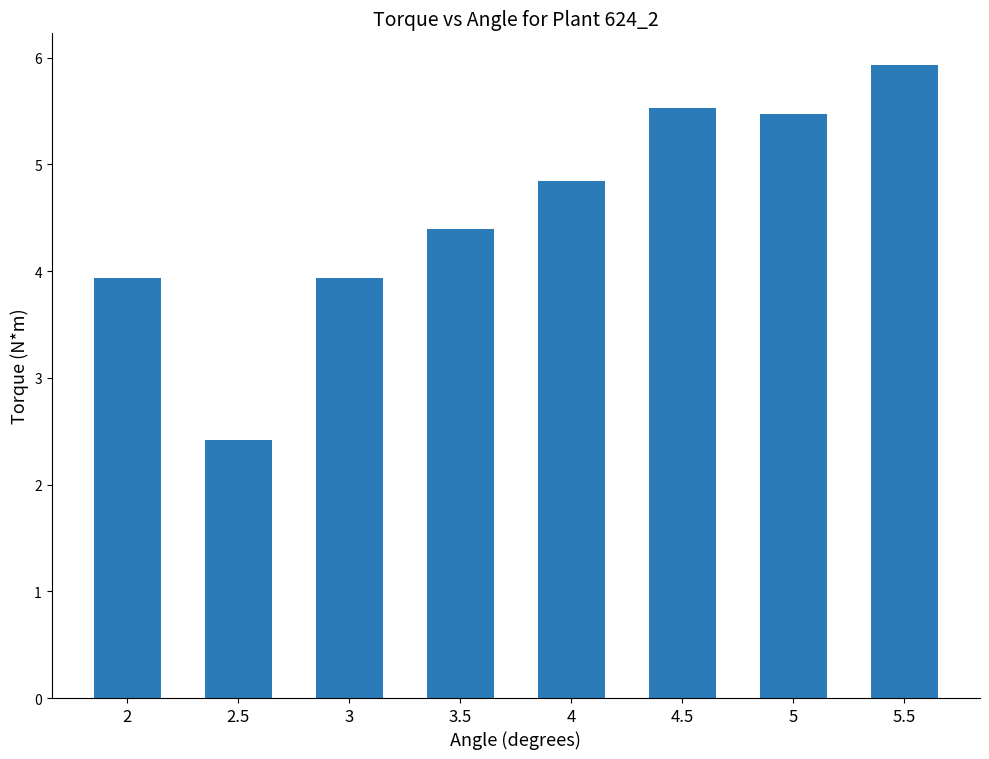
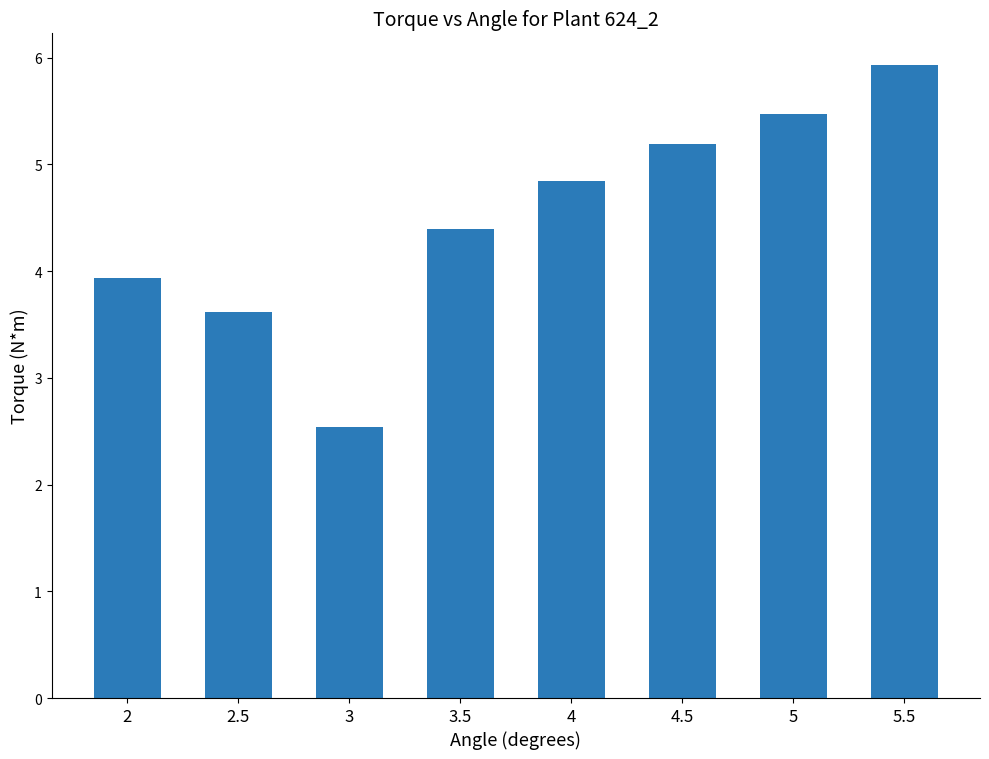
  {
    "2": 3.94,
-   "2.5": 2.42,
-   "3": 3.94,
+   "2.5": 3.62,
+   "3": 2.54,
    "3.5": 4.39,
    "4": 4.84,
-   "4.5": 5.53,
+   "4.5": 5.19,
    "5": 5.47,
    "5.5": 5.93
  }
